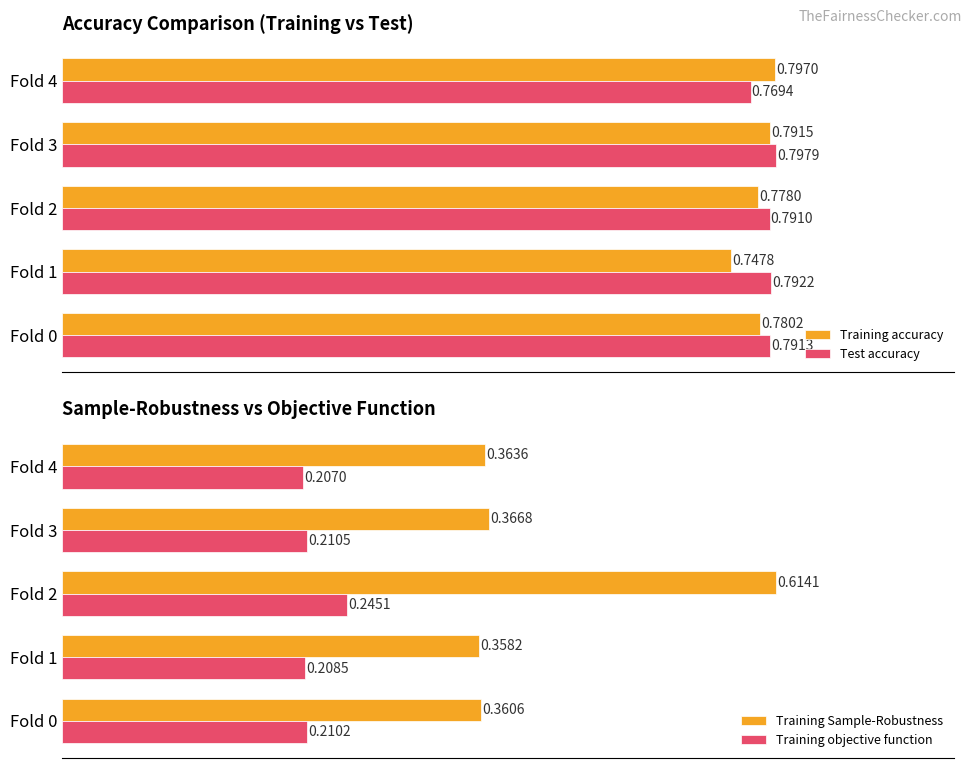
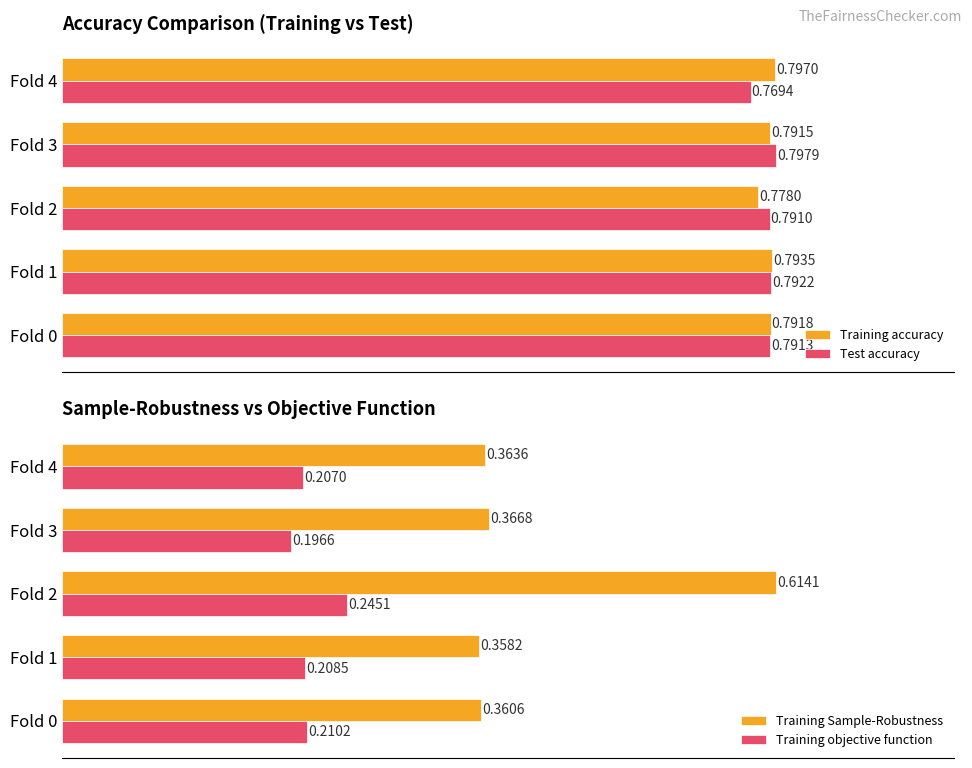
  {
    "Accuracy Comparison (Training vs Test)": {
      "Training accuracy": {
        "Fold 4": 0.7970,
        "Fold 3": 0.7915,
        "Fold 2": 0.7780,
-       "Fold 1": 0.7478,
-       "Fold 0": 0.7802
+       "Fold 1": 0.7935,
+       "Fold 0": 0.7918
      },
      "Test accuracy": {
        "Fold 4": 0.7694,
        "Fold 3": 0.7979,
        "Fold 2": 0.7910,
        "Fold 1": 0.7922,
        "Fold 0": 0.7913
      }
    },
    "Sample-Robustness vs Objective Function": {
      "Training Sample-Robustness": {
        "Fold 4": 0.3636,
        "Fold 3": 0.3668,
        "Fold 2": 0.6141,
        "Fold 1": 0.3582,
        "Fold 0": 0.3606
      },
      "Training objective function": {
        "Fold 4": 0.2070,
-       "Fold 3": 0.2105,
+       "Fold 3": 0.1966,
        "Fold 2": 0.2451,
        "Fold 1": 0.2085,
        "Fold 0": 0.2102
      }
    }
  }
